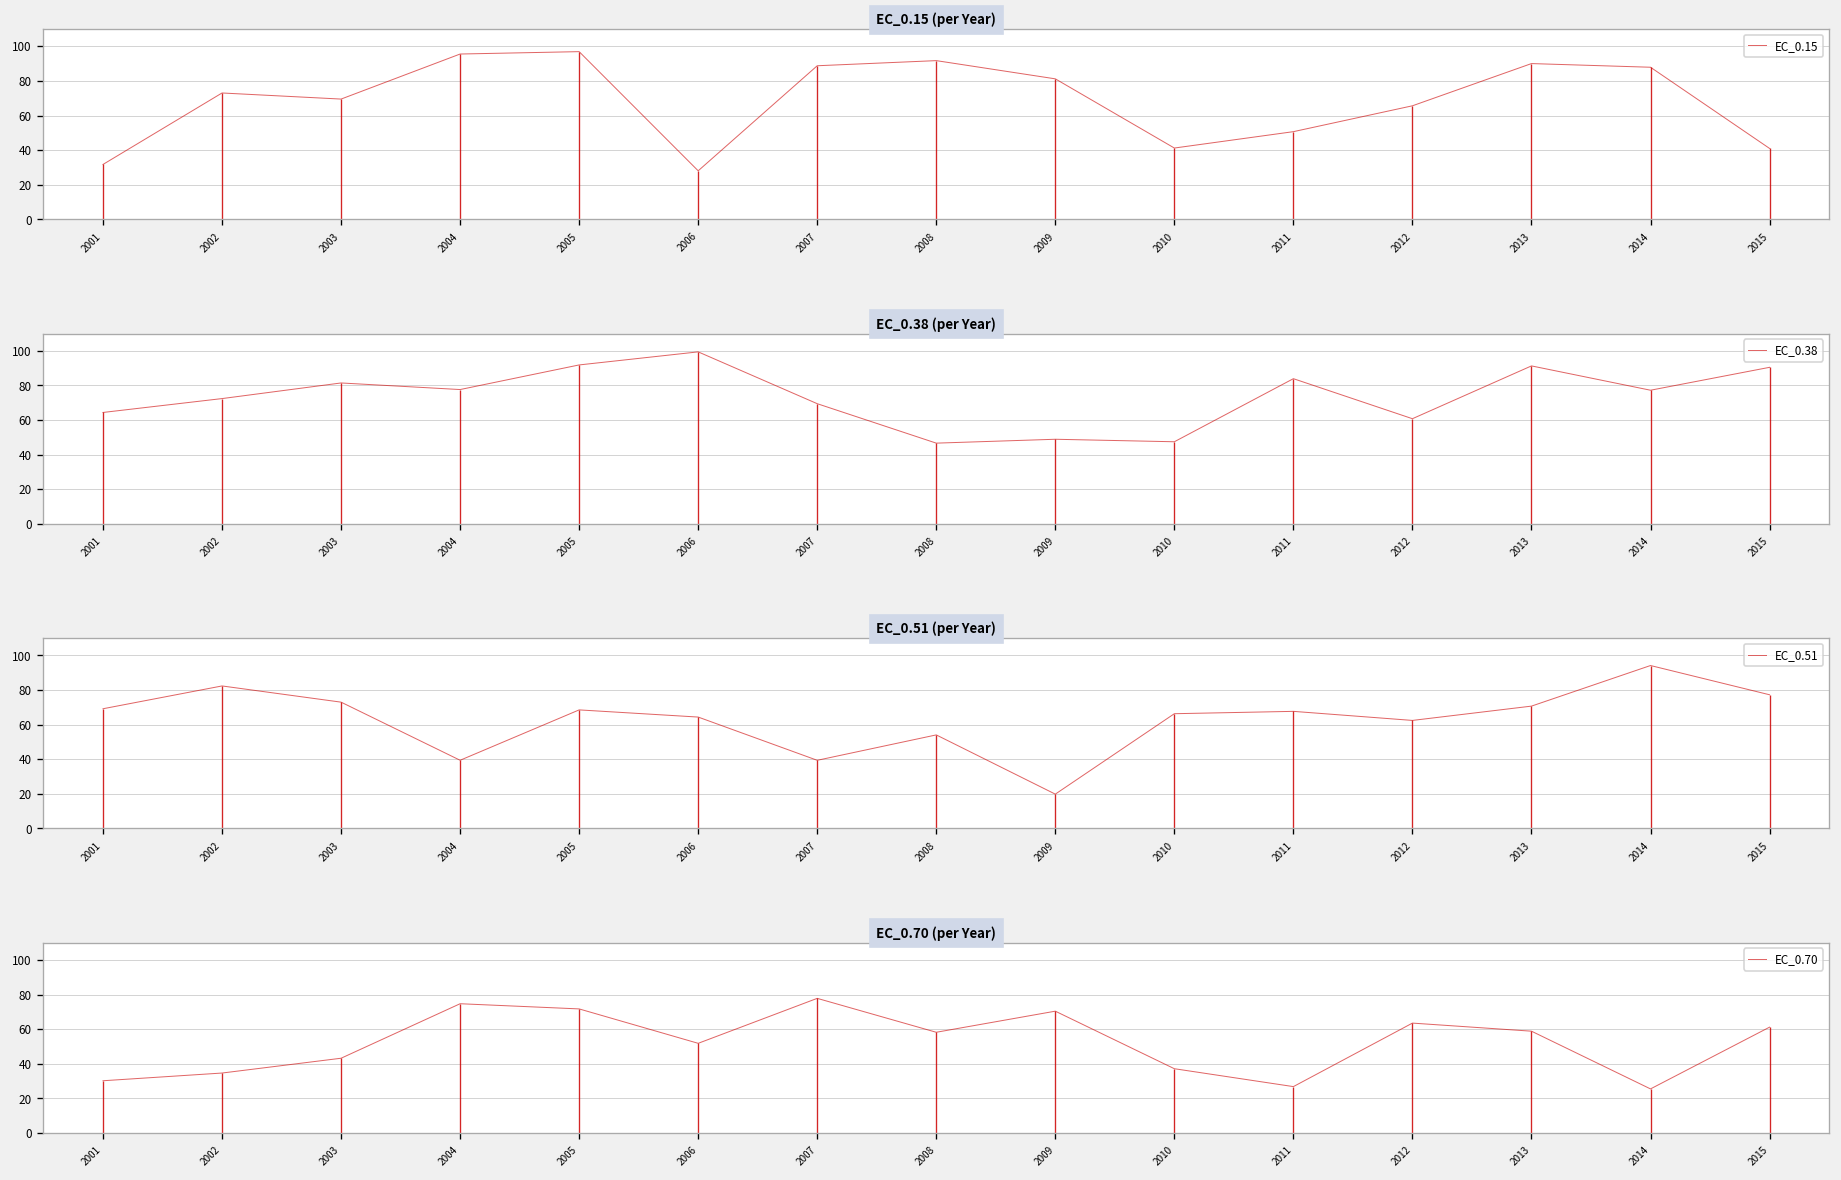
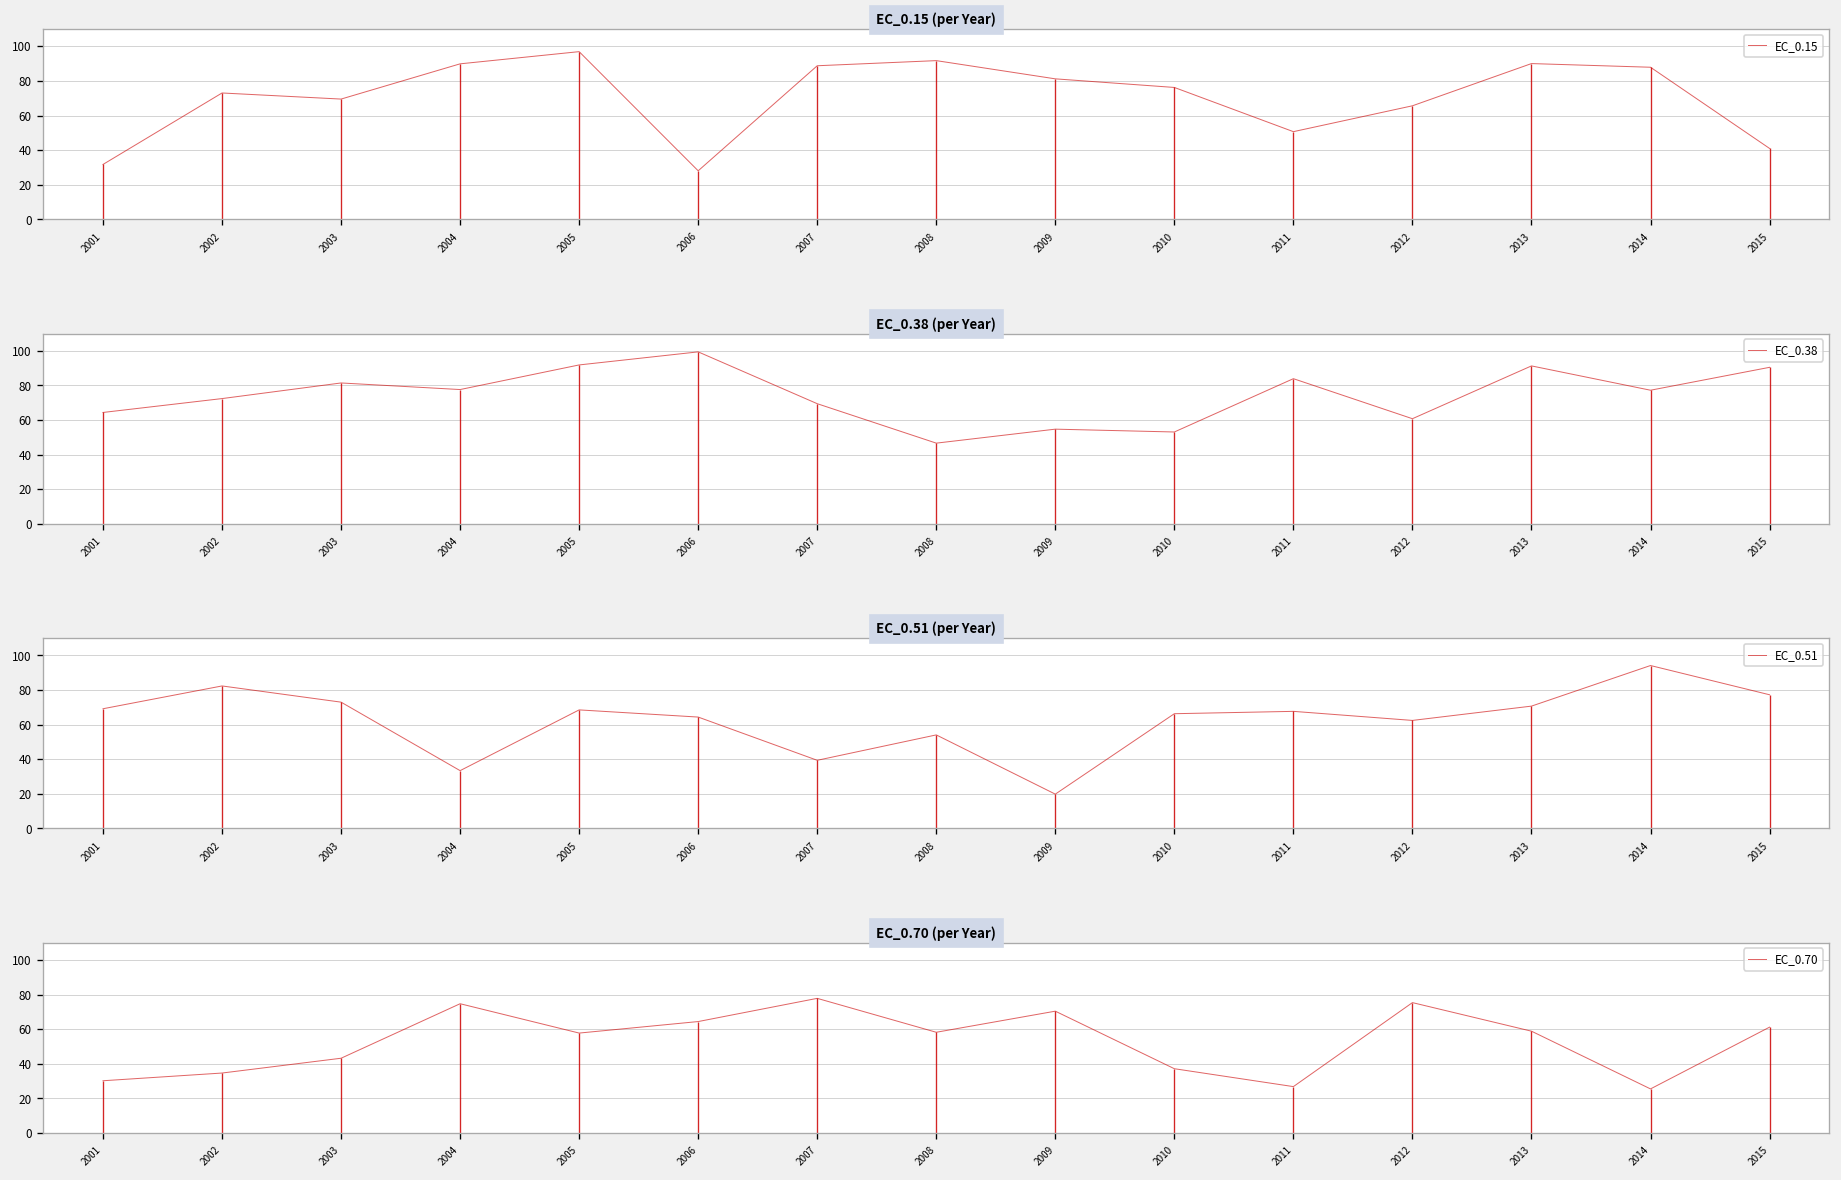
  {
    "EC_0.15 (per Year)": {
      "2001": 32,
      "2002": 73,
      "2003": 70,
-     "2004": 96,
+     "2004": 90,
      "2005": 97,
      "2006": 28,
      "2007": 89,
      "2008": 92,
      "2009": 81,
-     "2010": 41,
+     "2010": 76,
      "2011": 51,
      "2012": 66,
      "2013": 90,
      "2014": 88,
      "2015": 41
    },
    "EC_0.38 (per Year)": {
      "2001": 64,
      "2002": 72,
      "2003": 81,
      "2004": 78,
      "2005": 92,
      "2006": 99,
      "2007": 69,
      "2008": 47,
-     "2009": 49,
-     "2010": 47,
+     "2009": 55,
+     "2010": 53,
      "2011": 84,
      "2012": 61,
      "2013": 91,
      "2014": 77,
      "2015": 90
    },
    "EC_0.51 (per Year)": {
      "2001": 69,
      "2002": 82,
      "2003": 73,
-     "2004": 39,
+     "2004": 33,
      "2005": 69,
      "2006": 64,
      "2007": 39,
      "2008": 54,
      "2009": 20,
      "2010": 66,
      "2011": 68,
      "2012": 62,
      "2013": 71,
      "2014": 94,
      "2015": 77
    },
    "EC_0.70 (per Year)": {
      "2001": 30,
      "2002": 35,
      "2003": 43,
      "2004": 75,
-     "2005": 72,
-     "2006": 52,
+     "2005": 58,
+     "2006": 64,
      "2007": 78,
      "2008": 58,
      "2009": 70,
      "2010": 37,
      "2011": 27,
-     "2012": 64,
+     "2012": 75,
      "2013": 59,
      "2014": 25,
      "2015": 61
    }
  }
